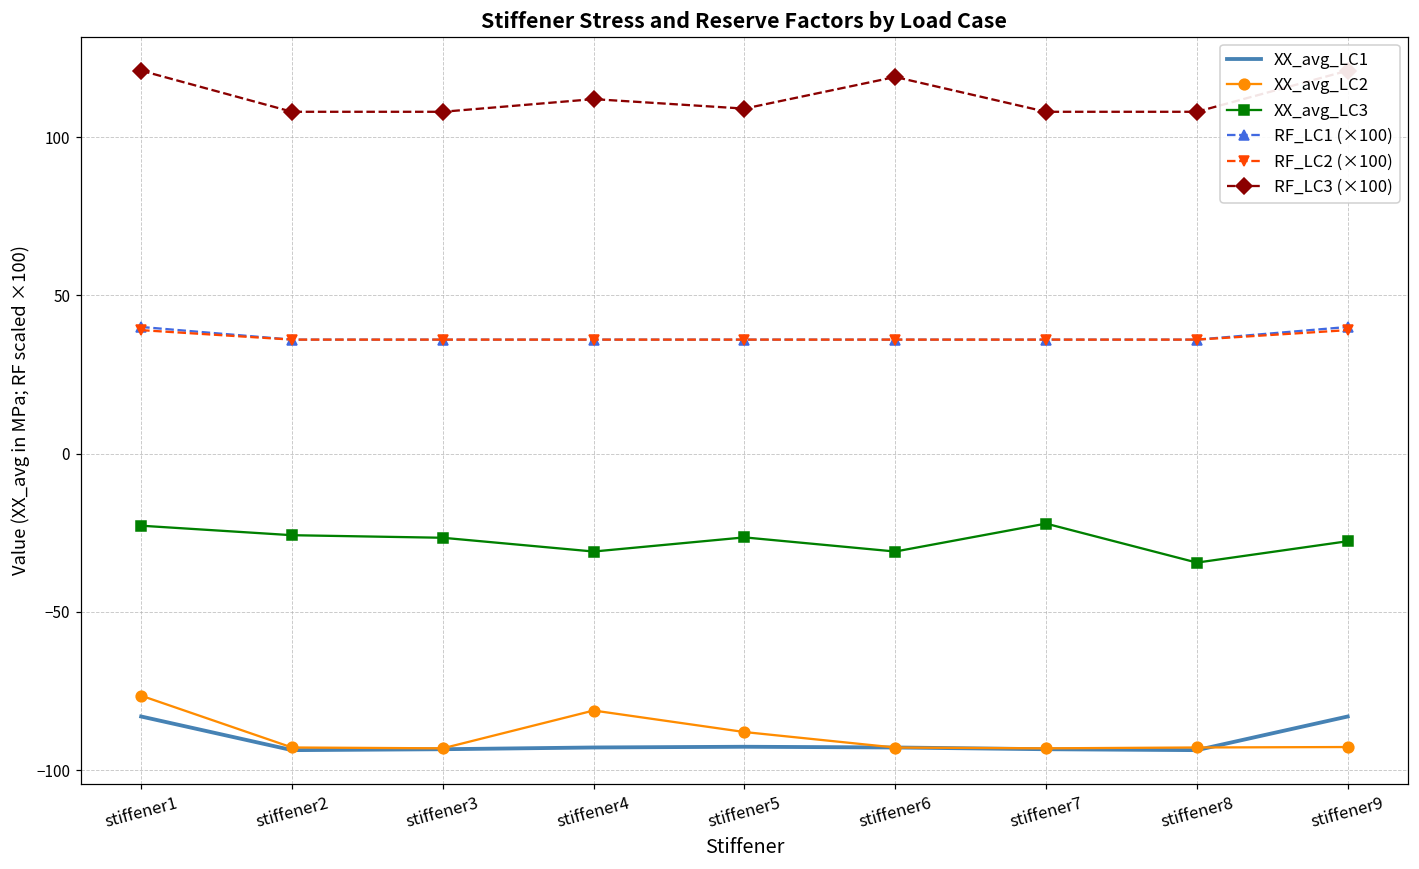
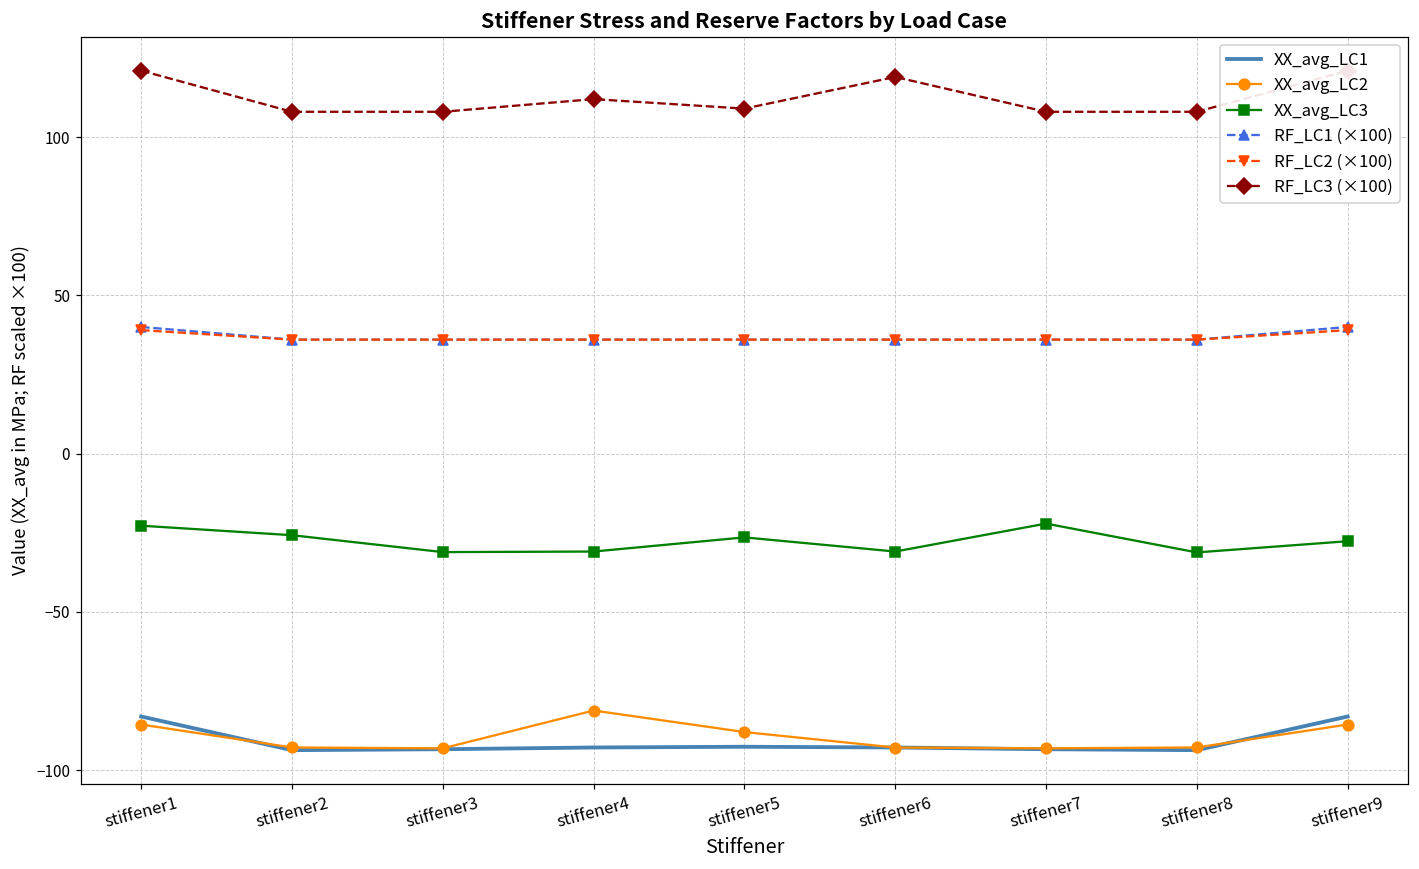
  {
    "XX_avg_LC2": {
-     "stiffener1": -77,
+     "stiffener1": -86,
      "stiffener4": -81,
      "stiffener5": -88,
-     "stiffener9": -93
+     "stiffener9": -86
    },
    "XX_avg_LC3": {
      "stiffener1": -23,
      "stiffener2": -26,
-     "stiffener3": -27,
+     "stiffener3": -31,
      "stiffener4": -31,
      "stiffener5": -26,
      "stiffener6": -31,
      "stiffener7": -22,
-     "stiffener8": -34,
+     "stiffener8": -31,
      "stiffener9": -28
    },
    "RF_LC2 (×100)": {
      "stiffener1": 39,
      "stiffener9": 39
    },
    "RF_LC3 (×100)": {
      "stiffener1": 121,
      "stiffener2": 108,
      "stiffener3": 108,
      "stiffener4": 112,
      "stiffener5": 109,
      "stiffener6": 119,
      "stiffener7": 108,
      "stiffener8": 108
    }
  }
